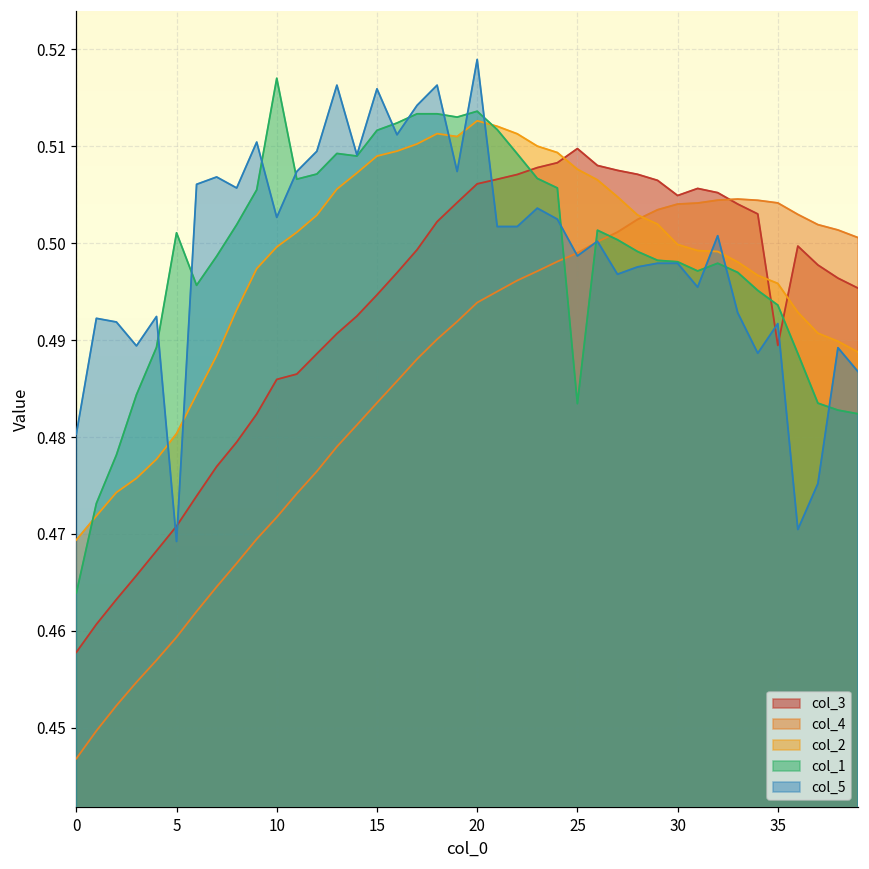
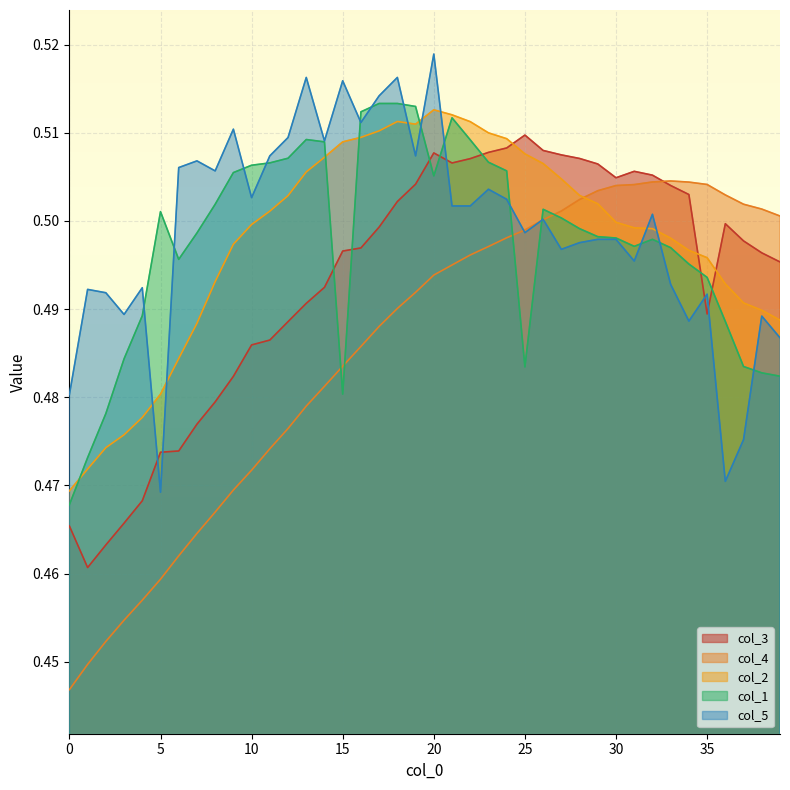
  {
    "col_3": {
-     "0": 0.458,
-     "5": 0.471,
+     "0": 0.465,
+     "5": 0.474,
      "10": 0.486,
-     "15": 0.495,
-     "20": 0.506,
+     "15": 0.497,
+     "20": 0.508,
      "25": 0.510,
      "30": 0.505,
      "35": 0.489
    },
    "col_1": {
-     "0": 0.464,
+     "0": 0.468,
      "5": 0.501,
-     "10": 0.517,
-     "15": 0.512,
-     "20": 0.514,
+     "10": 0.506,
+     "15": 0.480,
+     "20": 0.505,
      "25": 0.483,
      "35": 0.494
    },
    "col_5": {
      "0": 0.480,
      "5": 0.469,
      "10": 0.503,
      "15": 0.516,
      "20": 0.519,
      "25": 0.499,
      "35": 0.492
    }
  }
